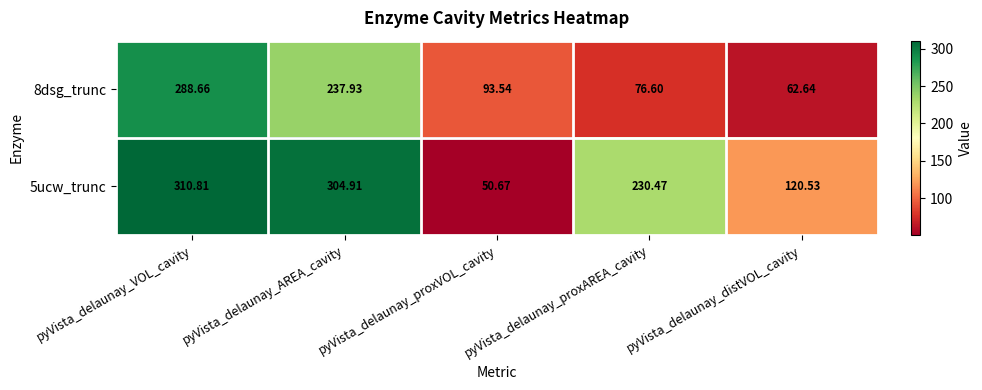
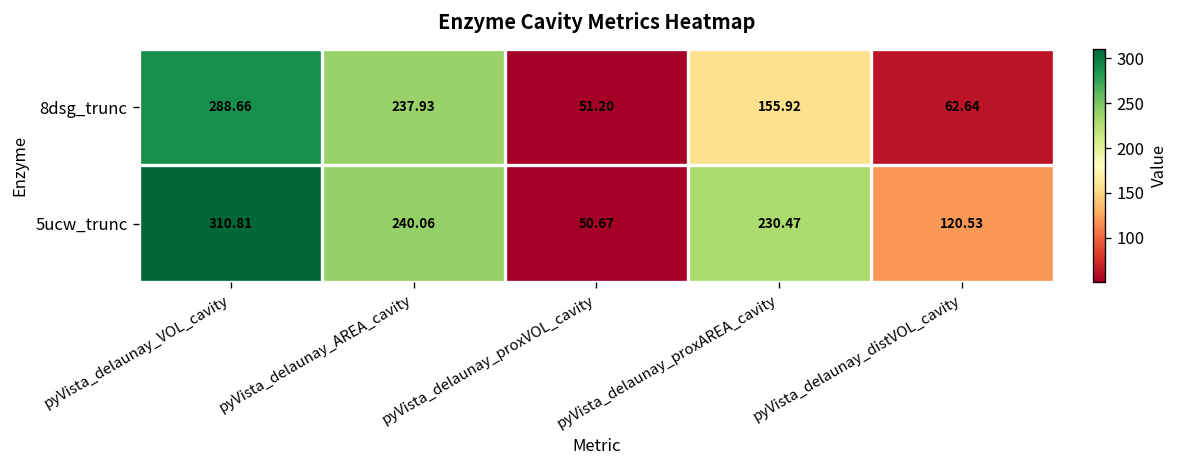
  {
    "8dsg_trunc": {
      "pyVista_delaunay_VOL_cavity": 288.66,
      "pyVista_delaunay_AREA_cavity": 237.93,
-     "pyVista_delaunay_proxVOL_cavity": 93.54,
-     "pyVista_delaunay_proxAREA_cavity": 76.60,
+     "pyVista_delaunay_proxVOL_cavity": 51.20,
+     "pyVista_delaunay_proxAREA_cavity": 155.92,
      "pyVista_delaunay_distVOL_cavity": 62.64
    },
    "5ucw_trunc": {
      "pyVista_delaunay_VOL_cavity": 310.81,
-     "pyVista_delaunay_AREA_cavity": 304.91,
+     "pyVista_delaunay_AREA_cavity": 240.06,
      "pyVista_delaunay_proxVOL_cavity": 50.67,
      "pyVista_delaunay_proxAREA_cavity": 230.47,
      "pyVista_delaunay_distVOL_cavity": 120.53
    }
  }
